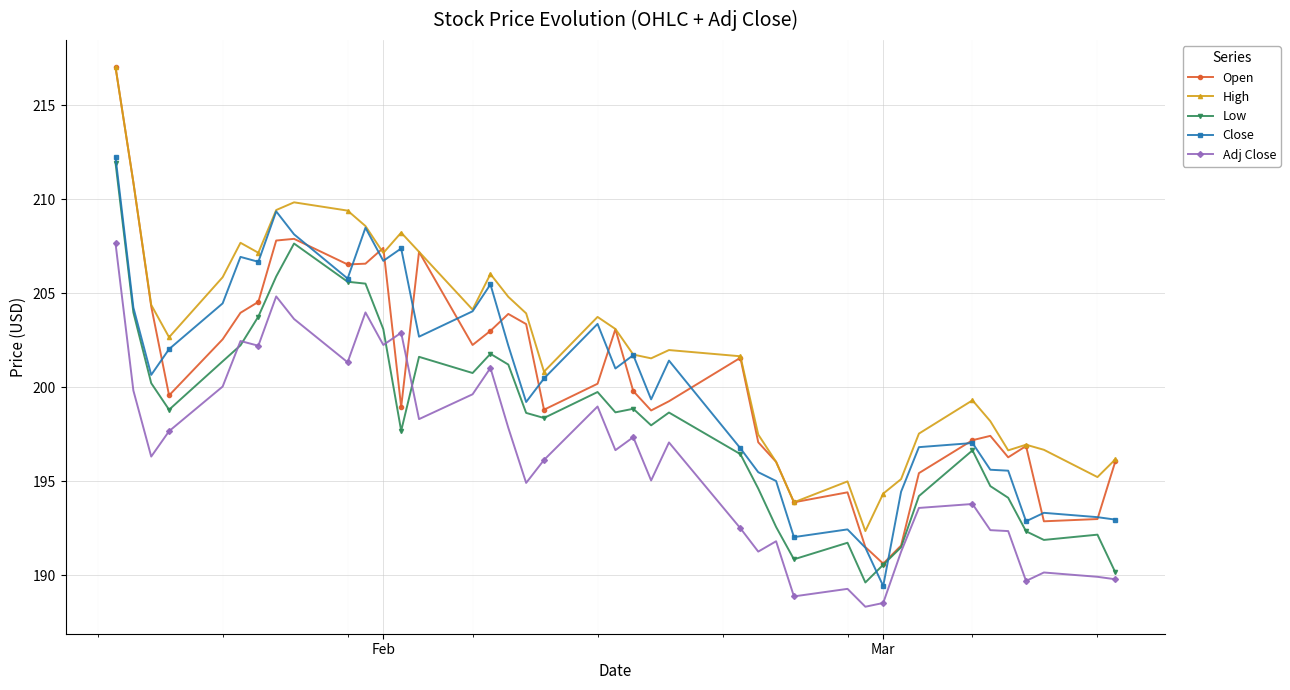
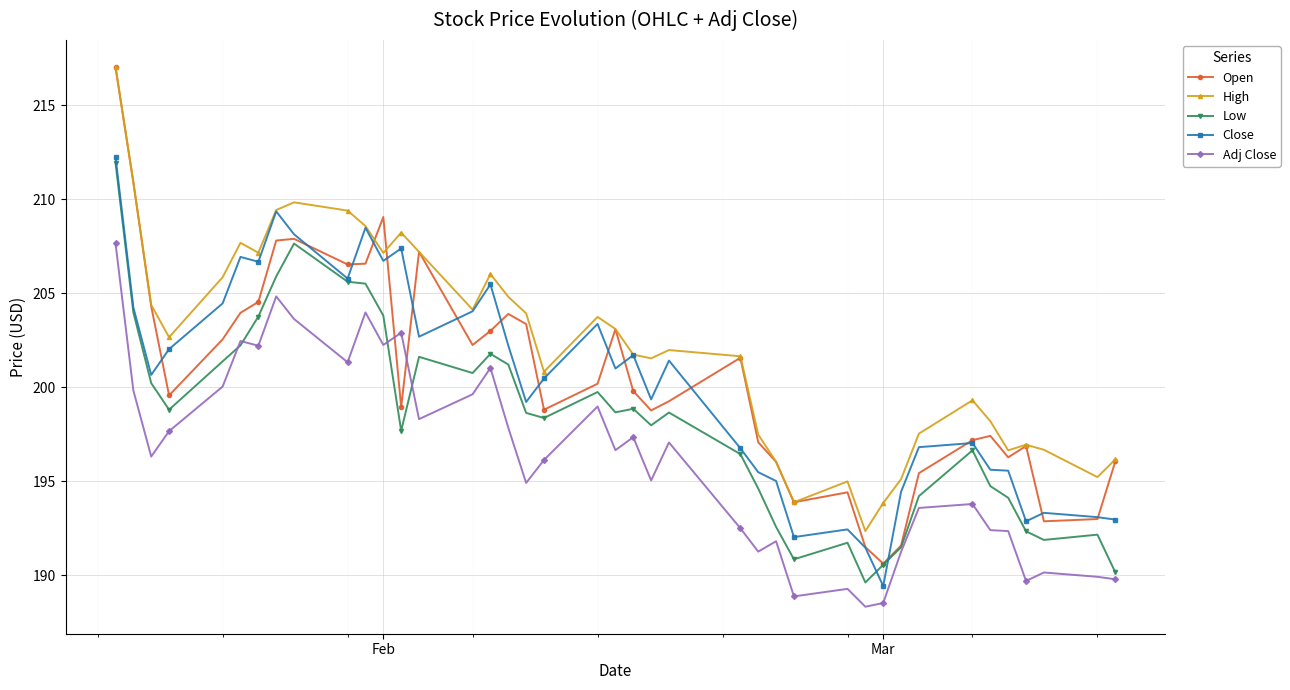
  {
    "Open": {
-     "Feb": 207.4
+     "Feb": 209.1
    },
    "High": {
      "Feb": 207.1,
-     "Mar": 194.4
+     "Mar": 193.9
    },
    "Low": {
-     "Feb": 203.1
+     "Feb": 203.8
    },
    "Close": {
      "Feb": 206.7,
      "Mar": 189.4
    },
    "Adj Close": {
      "Feb": 202.3,
      "Mar": 188.5
    }
  }
